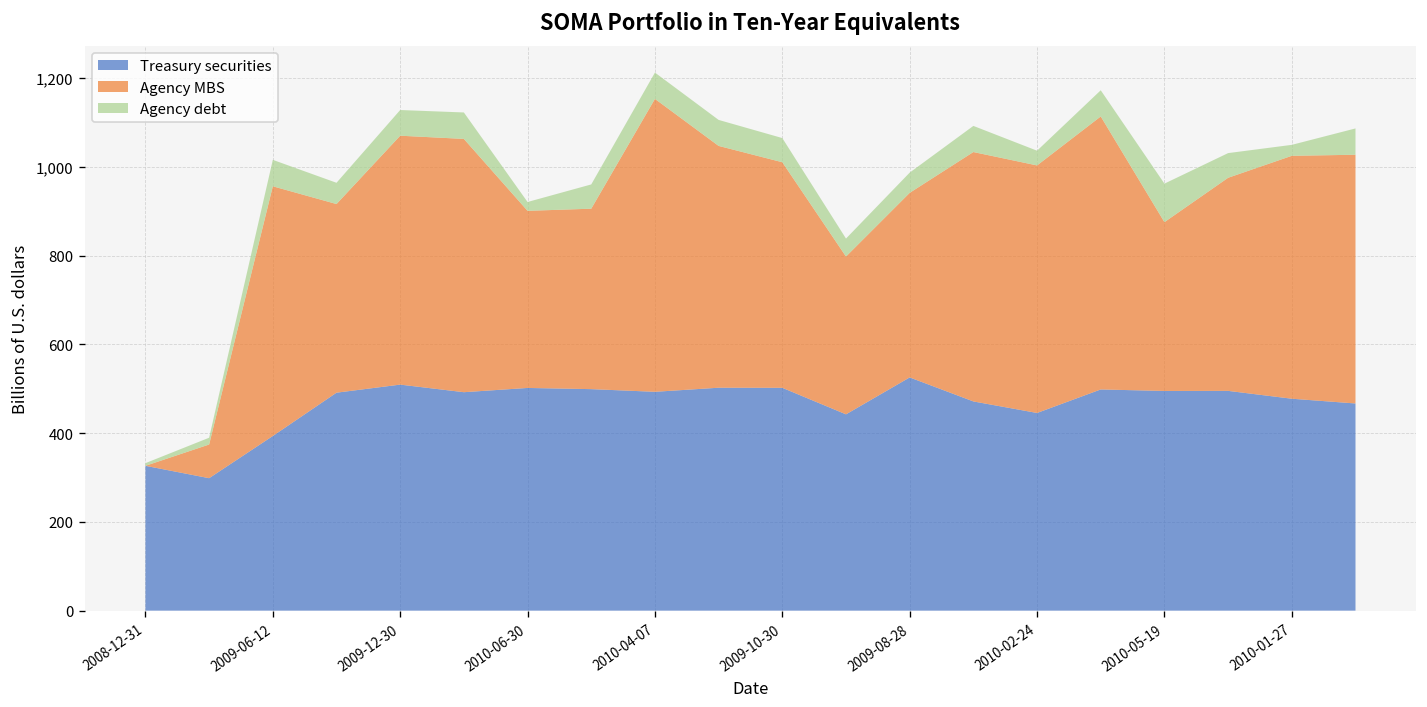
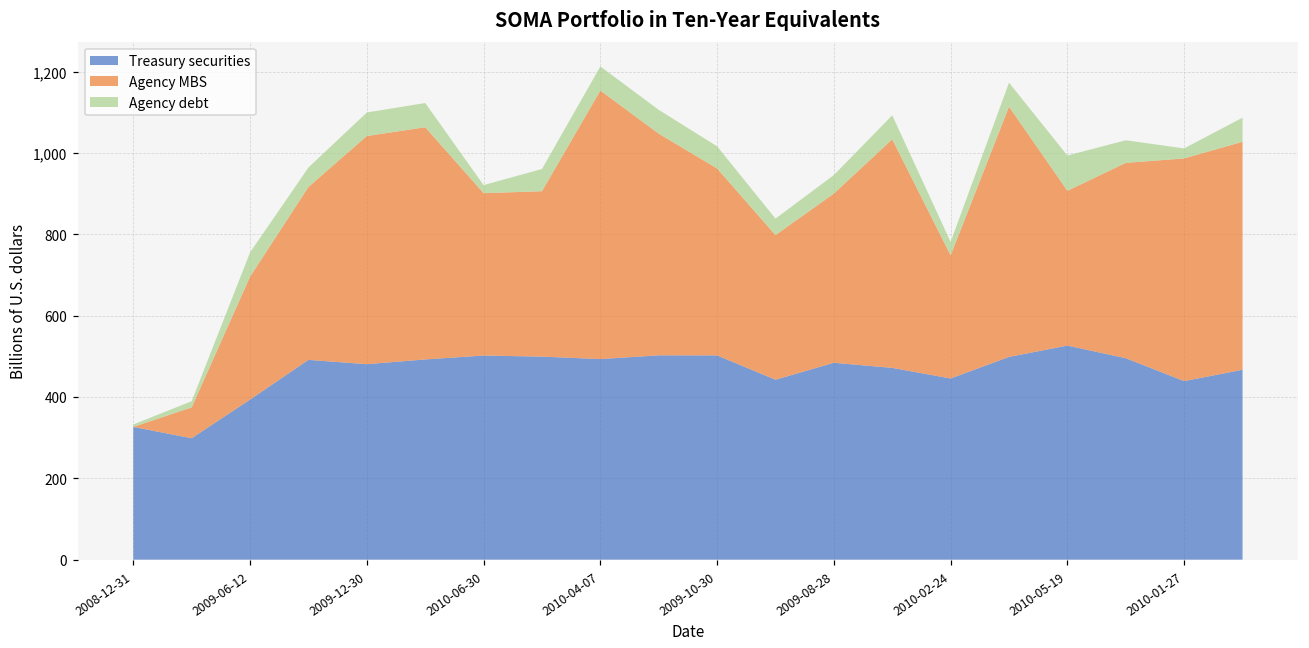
  {
    "Treasury securities": {
      "2009-06-12": 390,
-     "2009-12-30": 510,
+     "2009-12-30": 480,
      "2010-06-30": 500,
      "2010-04-07": 490,
      "2009-10-30": 500,
-     "2009-08-28": 530,
+     "2009-08-28": 480,
      "2010-02-24": 450,
-     "2010-05-19": 500,
-     "2010-01-27": 480
+     "2010-05-19": 530,
+     "2010-01-27": 440
    },
    "Agency MBS": {
-     "2009-06-12": 560,
+     "2009-06-12": 300,
      "2009-12-30": 560,
      "2010-06-30": 400,
      "2010-04-07": 660,
-     "2009-10-30": 510,
+     "2009-10-30": 460,
      "2009-08-28": 420,
-     "2010-02-24": 560,
+     "2010-02-24": 300,
      "2010-05-19": 380,
      "2010-01-27": 550
    },
    "Agency debt": {
      "2009-06-12": 60,
      "2009-12-30": 60,
      "2010-06-30": 20,
      "2010-04-07": 60,
      "2009-10-30": 50,
      "2009-08-28": 50,
      "2010-02-24": 30,
      "2010-05-19": 90,
      "2010-01-27": 20
    }
  }
